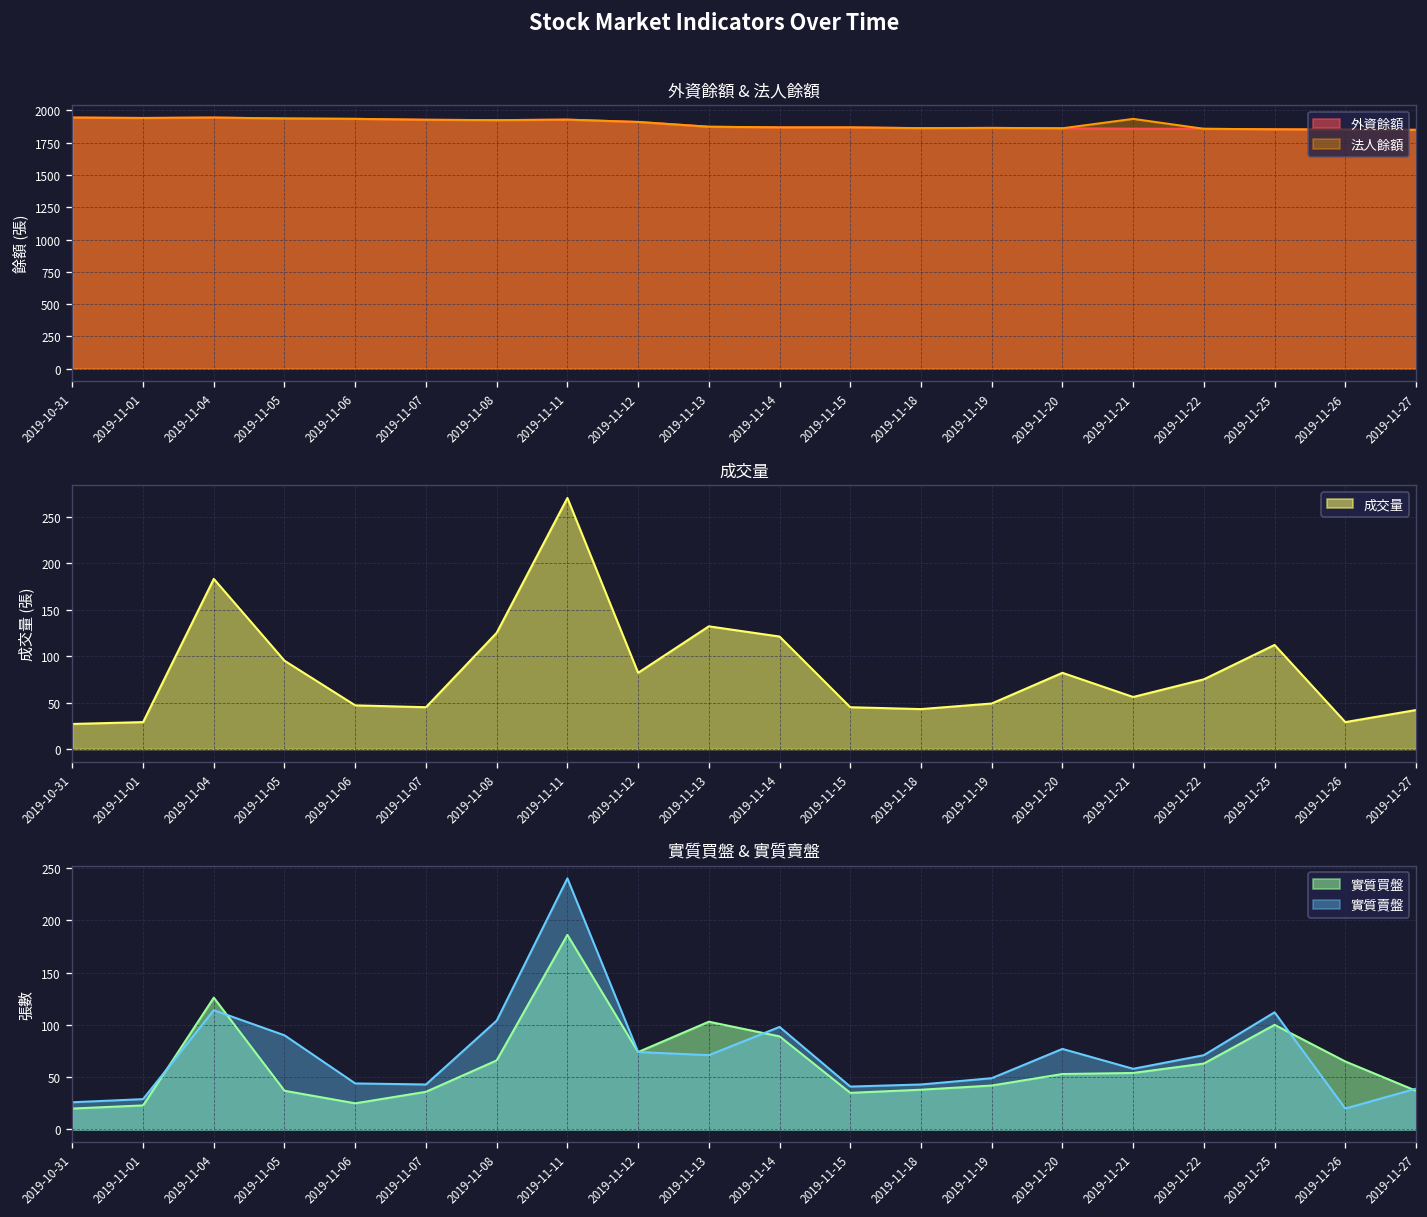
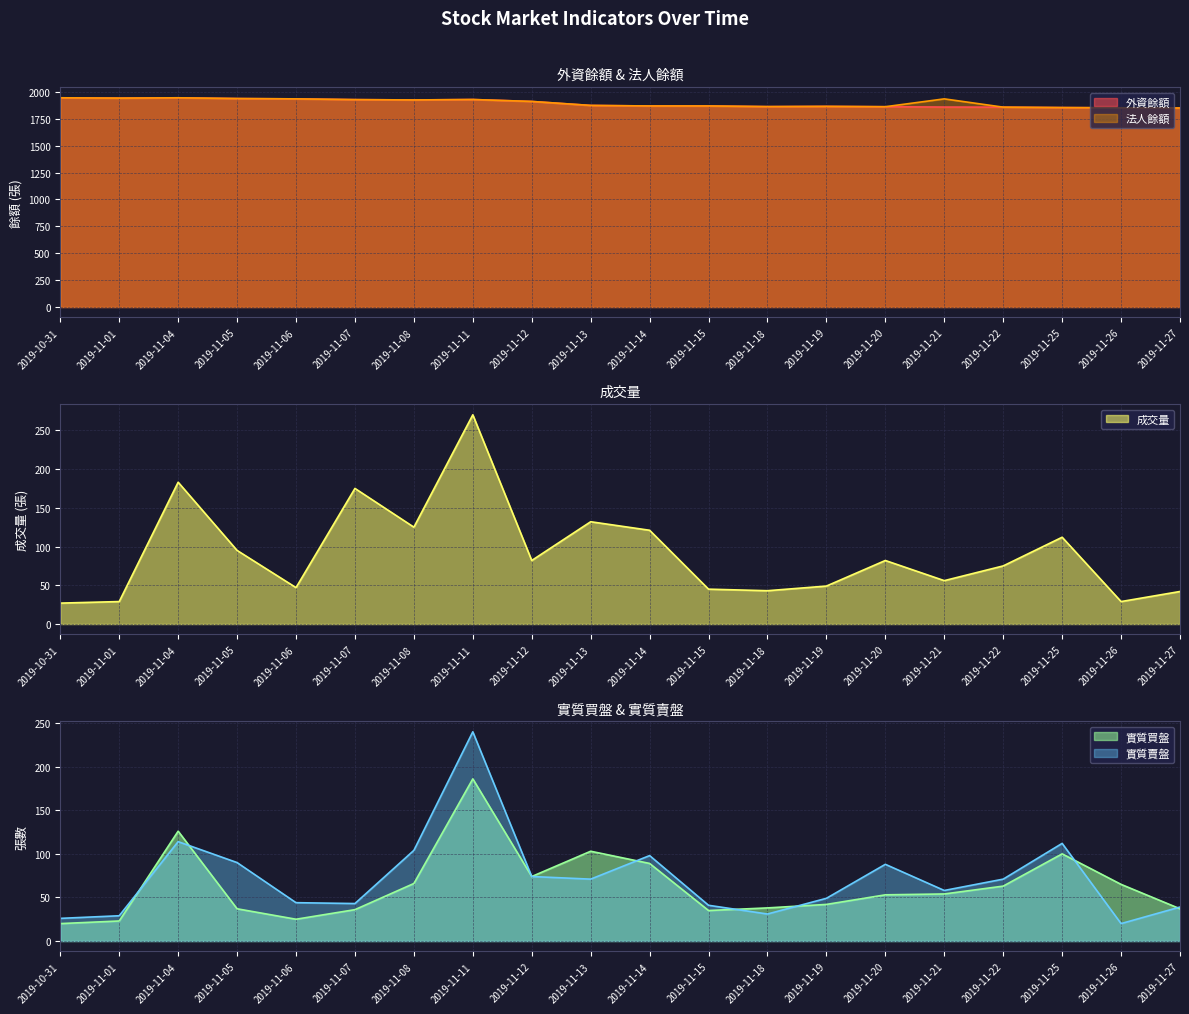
  {
    "外資餘額 & 法人餘額": {
      "外資餘額": {
        "2019-11-21": 1860
      },
      "法人餘額": {
        "2019-11-21": 1940
      }
    },
    "成交量": {
      "2019-10-31": 30,
      "2019-11-01": 30,
      "2019-11-04": 180,
      "2019-11-05": 100,
      "2019-11-06": 50,
-     "2019-11-07": 50,
+     "2019-11-07": 180,
      "2019-11-08": 130,
      "2019-11-11": 270,
      "2019-11-12": 80,
      "2019-11-13": 130,
      "2019-11-14": 120,
      "2019-11-15": 50,
      "2019-11-18": 40,
      "2019-11-19": 50,
      "2019-11-20": 80,
      "2019-11-21": 60,
      "2019-11-22": 80,
      "2019-11-25": 110,
      "2019-11-26": 30,
      "2019-11-27": 40
    },
    "實質買盤 & 實質賣盤": {
      "實質買盤": {
        "2019-10-31": 20,
        "2019-11-01": 20,
        "2019-11-04": 130,
        "2019-11-05": 40,
        "2019-11-06": 30,
        "2019-11-07": 40,
        "2019-11-08": 70,
        "2019-11-11": 190,
        "2019-11-13": 100,
        "2019-11-14": 90,
        "2019-11-15": 40,
        "2019-11-18": 40,
        "2019-11-19": 40,
        "2019-11-20": 50,
        "2019-11-21": 50,
        "2019-11-22": 60,
        "2019-11-25": 100,
        "2019-11-26": 70
      },
      "實質賣盤": {
        "2019-10-31": 30,
        "2019-11-01": 30,
        "2019-11-04": 110,
        "2019-11-05": 90,
        "2019-11-06": 40,
        "2019-11-07": 40,
        "2019-11-08": 100,
        "2019-11-11": 240,
        "2019-11-13": 70,
        "2019-11-14": 100,
        "2019-11-15": 40,
-       "2019-11-18": 40,
+       "2019-11-18": 30,
        "2019-11-19": 50,
-       "2019-11-20": 80,
+       "2019-11-20": 90,
        "2019-11-21": 60,
        "2019-11-22": 70,
        "2019-11-25": 110,
        "2019-11-26": 20
      }
    }
  }
